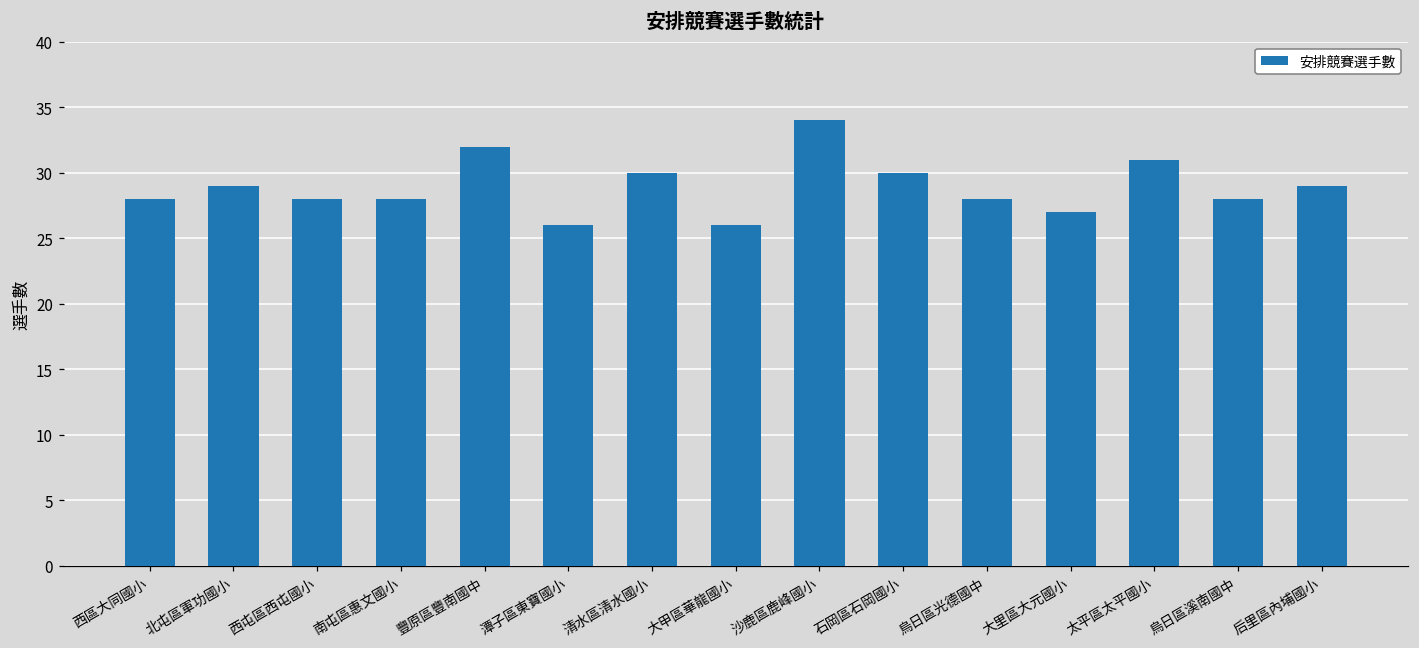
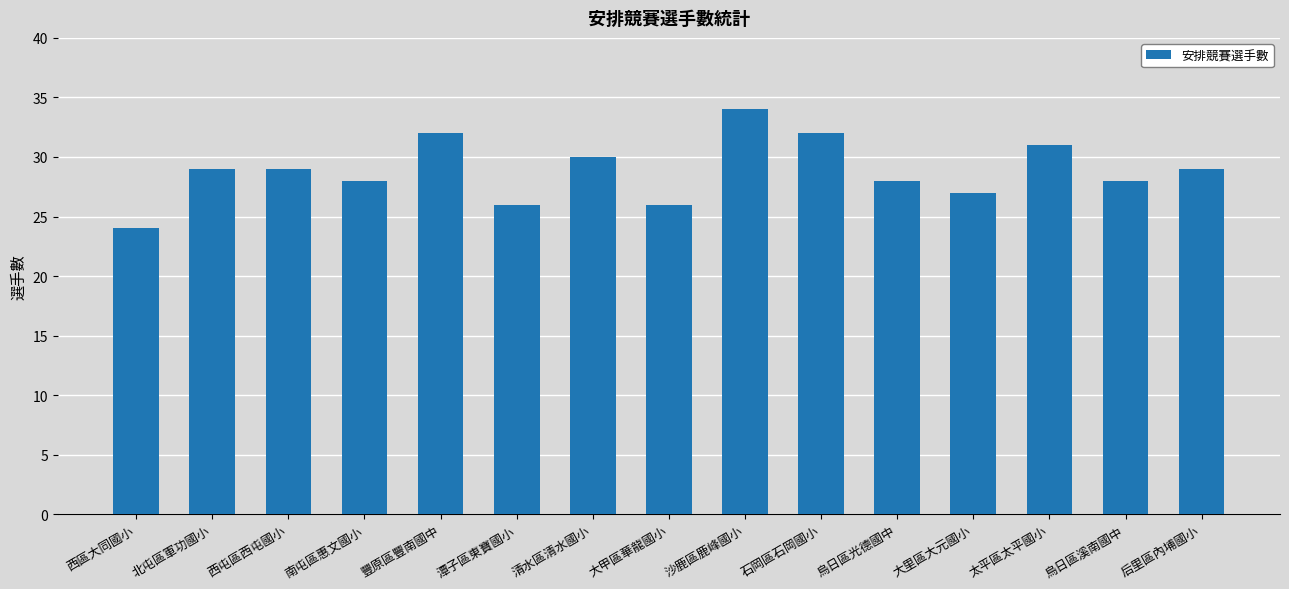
  {
-   "西區大同國小": 28,
+   "西區大同國小": 24,
    "北屯區軍功國小": 29,
-   "西屯區西屯國小": 28,
+   "西屯區西屯國小": 29,
    "南屯區惠文國小": 28,
    "豐原區豐南國中": 32,
    "潭子區東寶國小": 26,
    "清水區清水國小": 30,
    "大甲區華龍國小": 26,
    "沙鹿區鹿峰國小": 34,
-   "石岡區石岡國小": 30,
+   "石岡區石岡國小": 32,
    "烏日區光德國中": 28,
    "大里區大元國小": 27,
    "太平區太平國小": 31,
    "烏日區溪南國中": 28,
    "后里區內埔國小": 29
  }
